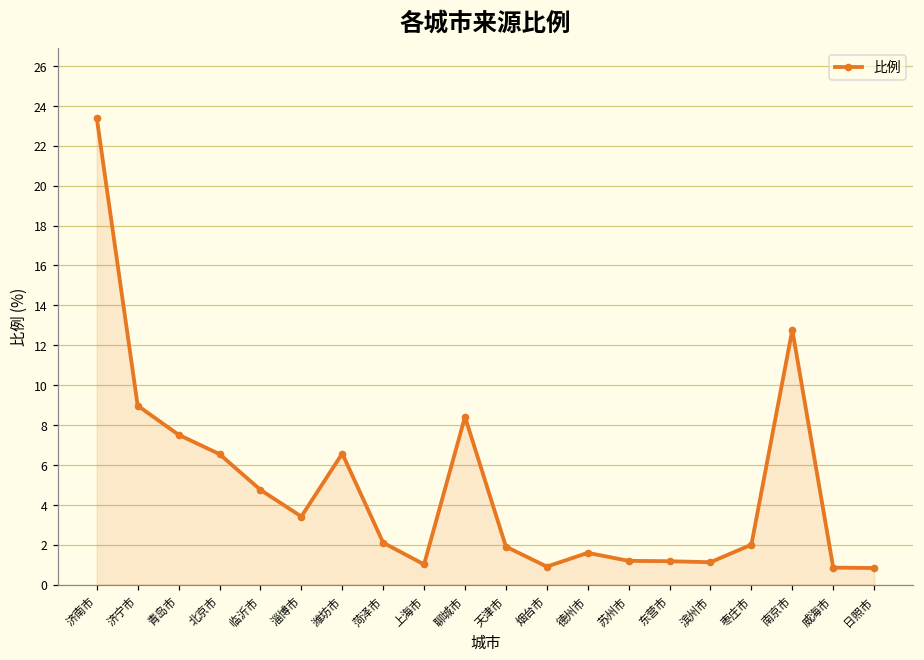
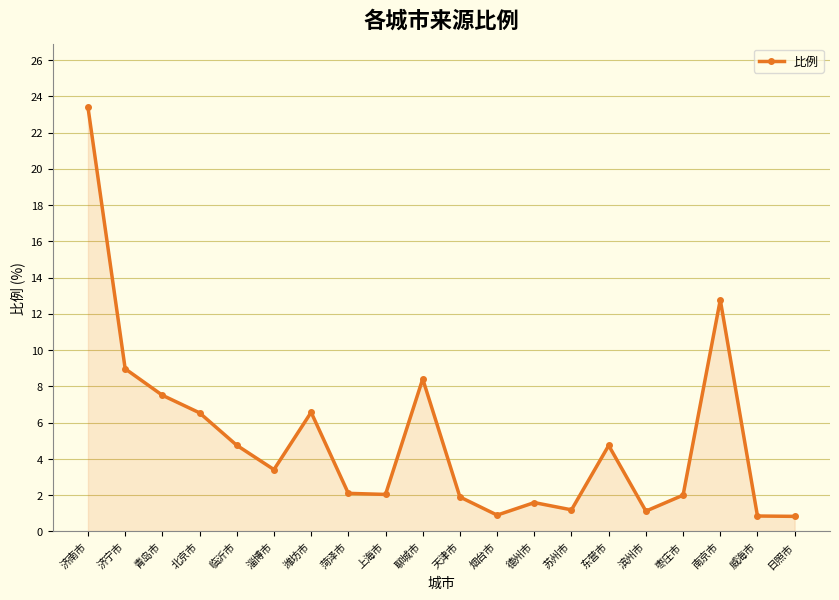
  {
    "济南市": 23.4,
    "济宁市": 9.0,
    "青岛市": 7.5,
    "北京市": 6.5,
    "临沂市": 4.8,
    "淄博市": 3.4,
    "潍坊市": 6.6,
    "菏泽市": 2.1,
-   "上海市": 1.0,
+   "上海市": 2.0,
    "聊城市": 8.4,
    "天津市": 1.9,
    "烟台市": 0.9,
    "德州市": 1.6,
    "苏州市": 1.2,
-   "东营市": 1.2,
+   "东营市": 4.7,
    "滨州市": 1.1,
    "枣庄市": 2.0,
    "南京市": 12.8,
    "威海市": 0.9,
    "日照市": 0.8
  }
